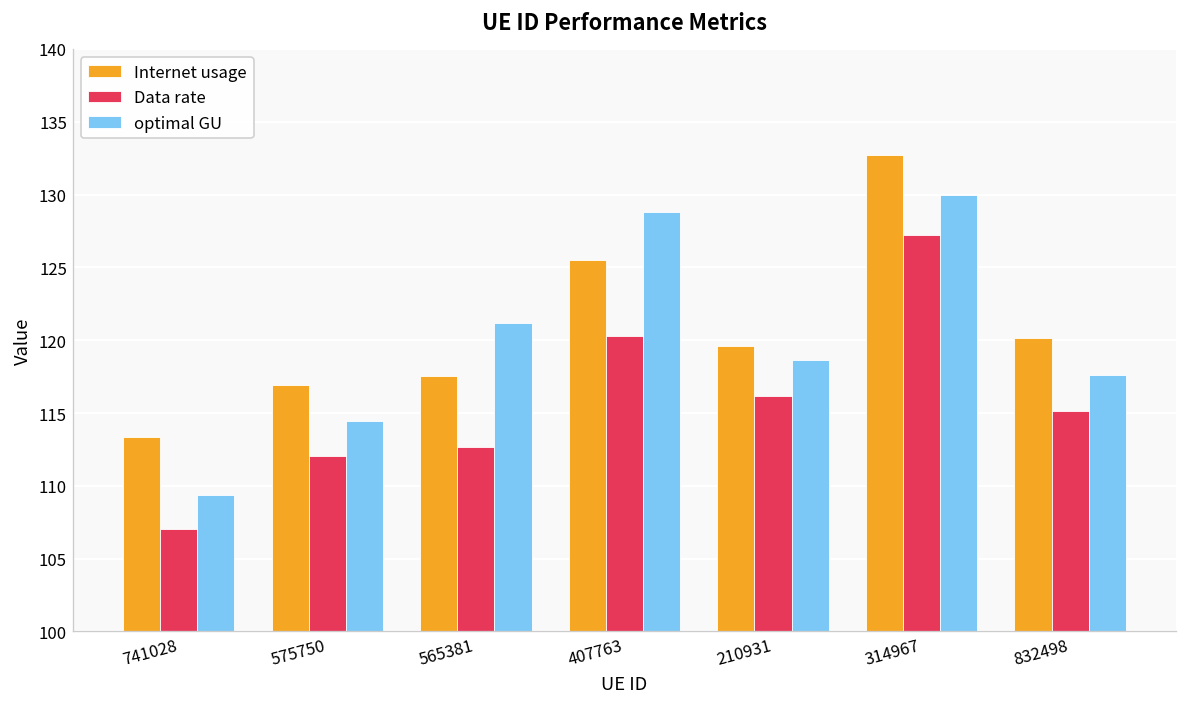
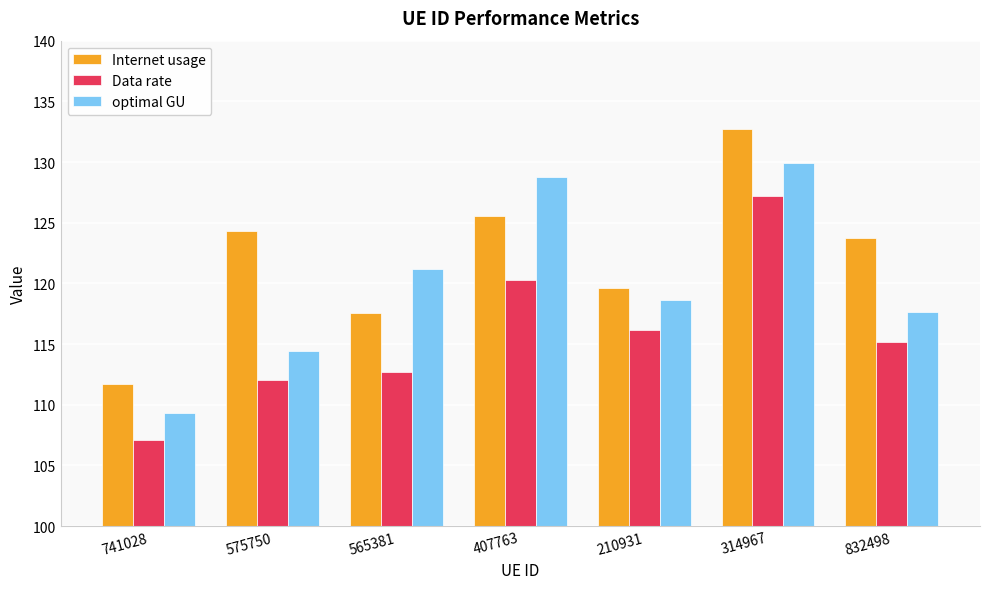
  {
    "Internet usage": {
-     "741028": 113.3,
-     "575750": 116.9,
+     "741028": 111.7,
+     "575750": 124.3,
      "565381": 117.6,
      "407763": 125.5,
      "210931": 119.6,
      "314967": 132.7,
-     "832498": 120.2
+     "832498": 123.7
    },
    "Data rate": {
      "741028": 107.1,
      "575750": 112.0,
      "565381": 112.7,
      "407763": 120.3,
      "210931": 116.2,
      "314967": 127.2,
      "832498": 115.2
    },
    "optimal GU": {
      "741028": 109.4,
      "575750": 114.4,
      "565381": 121.2,
      "407763": 128.8,
      "210931": 118.7,
      "314967": 130.0,
      "832498": 117.6
    }
  }
